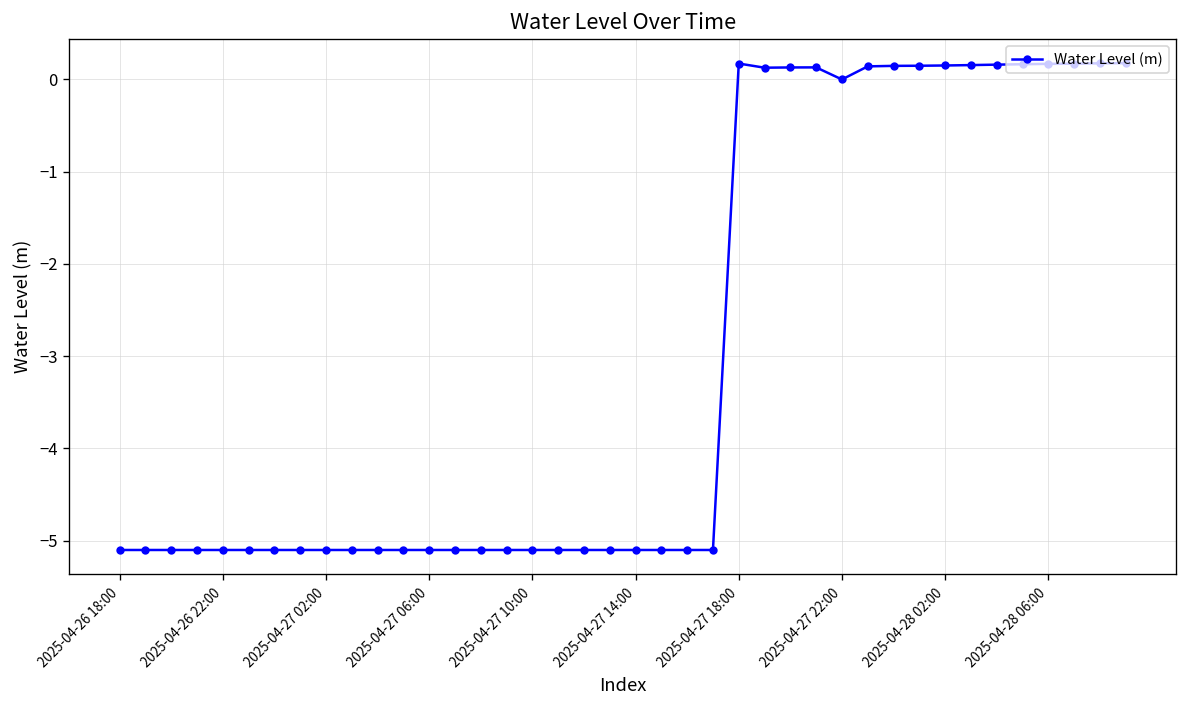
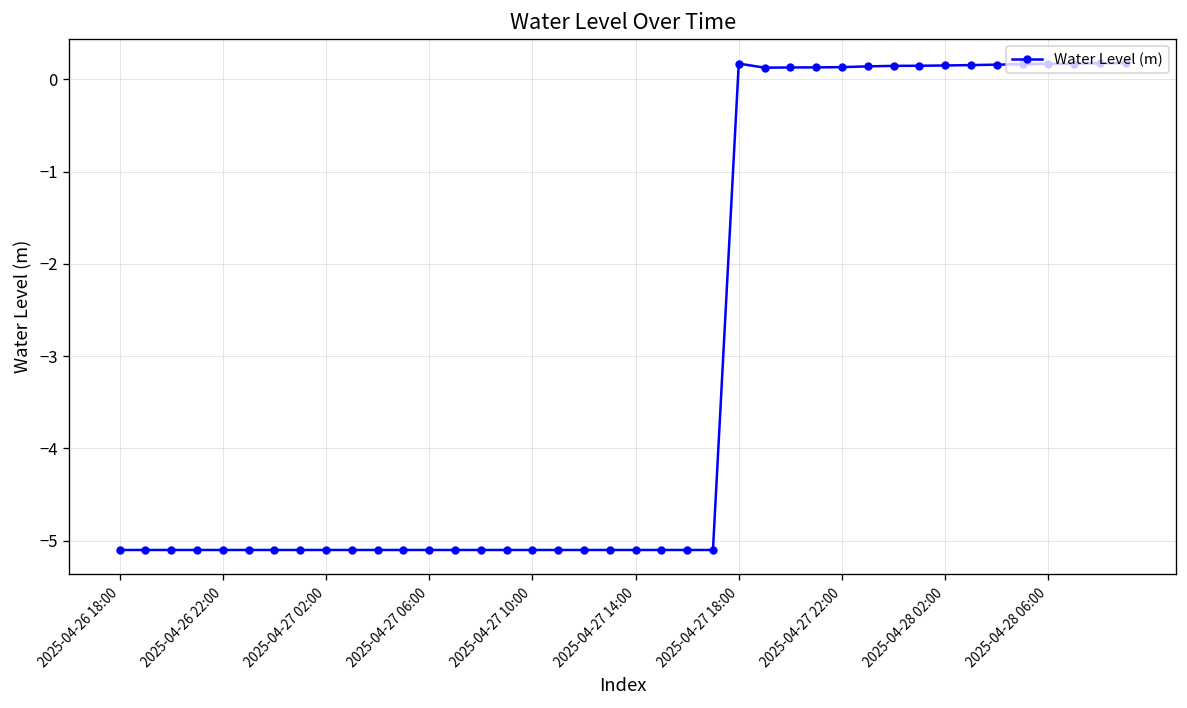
  {
    "2025-04-26 18:00": -5.1,
    "2025-04-26 22:00": -5.1,
    "2025-04-27 02:00": -5.1,
    "2025-04-27 06:00": -5.1,
    "2025-04-27 10:00": -5.1,
    "2025-04-27 14:00": -5.1,
    "2025-04-27 18:00": 0.2,
-   "2025-04-27 22:00": 0.0,
+   "2025-04-27 22:00": 0.1,
    "2025-04-28 02:00": 0.2
  }
